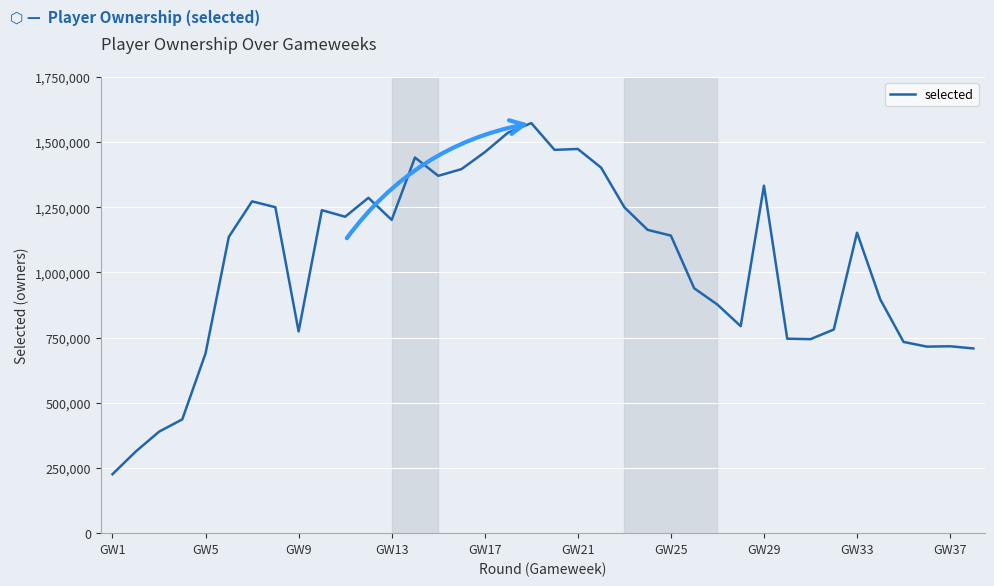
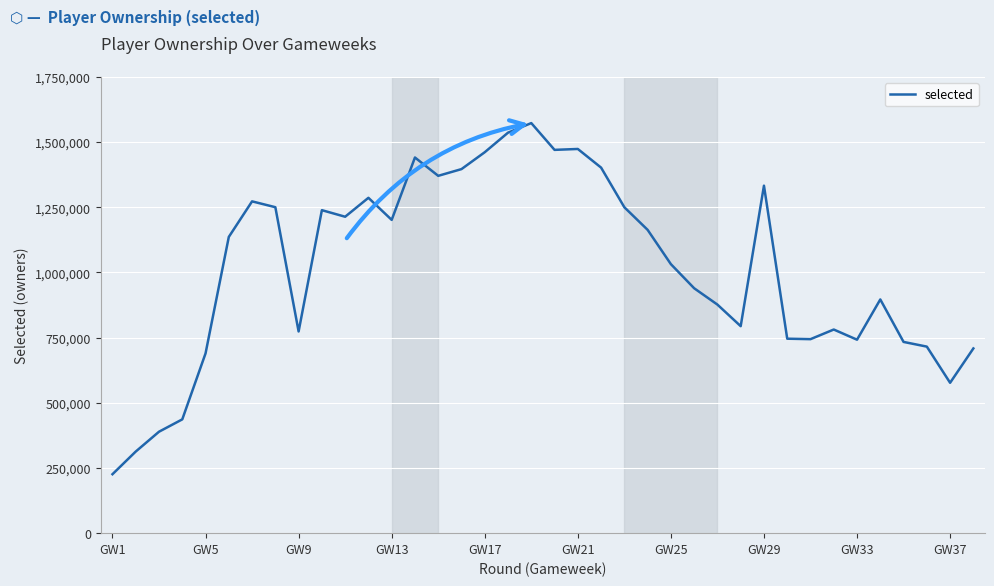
  {
    "GW1": "230,000",
    "GW5": "690,000",
    "GW9": "770,000",
    "GW13": "1,200,000",
    "GW17": "1,460,000",
    "GW21": "1,470,000",
-   "GW25": "1,140,000",
+   "GW25": "1,030,000",
    "GW29": "1,330,000",
-   "GW33": "1,150,000",
-   "GW37": "720,000"
+   "GW33": "740,000",
+   "GW37": "580,000"
  }
